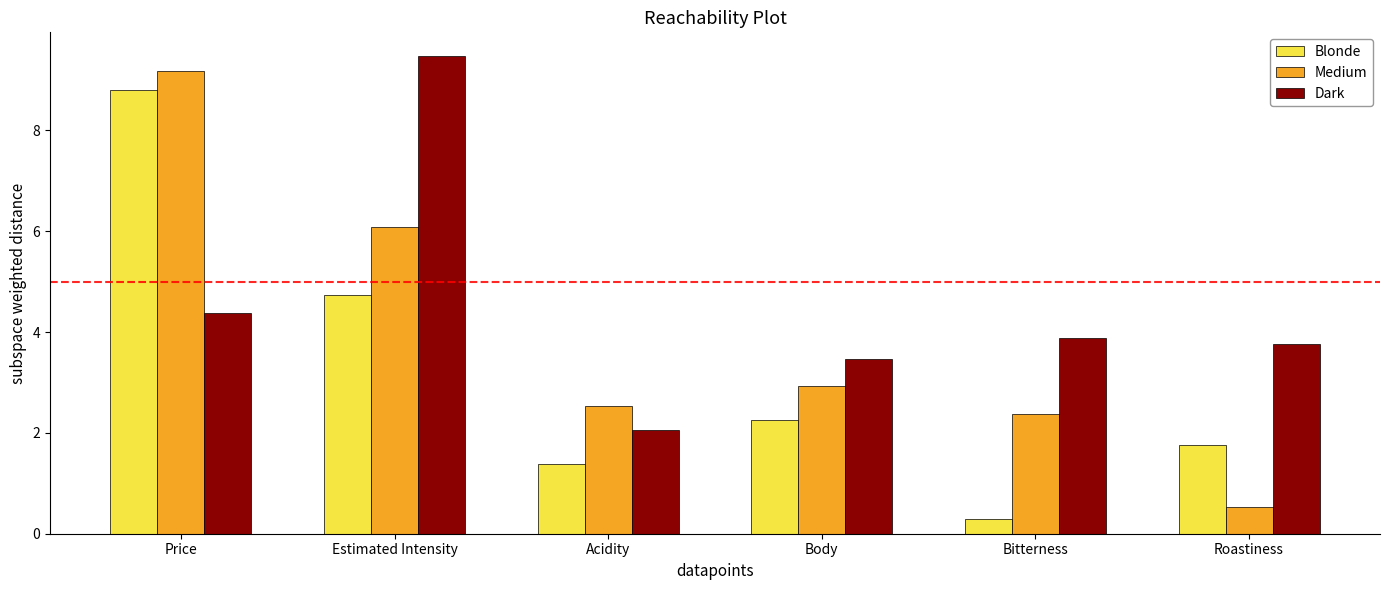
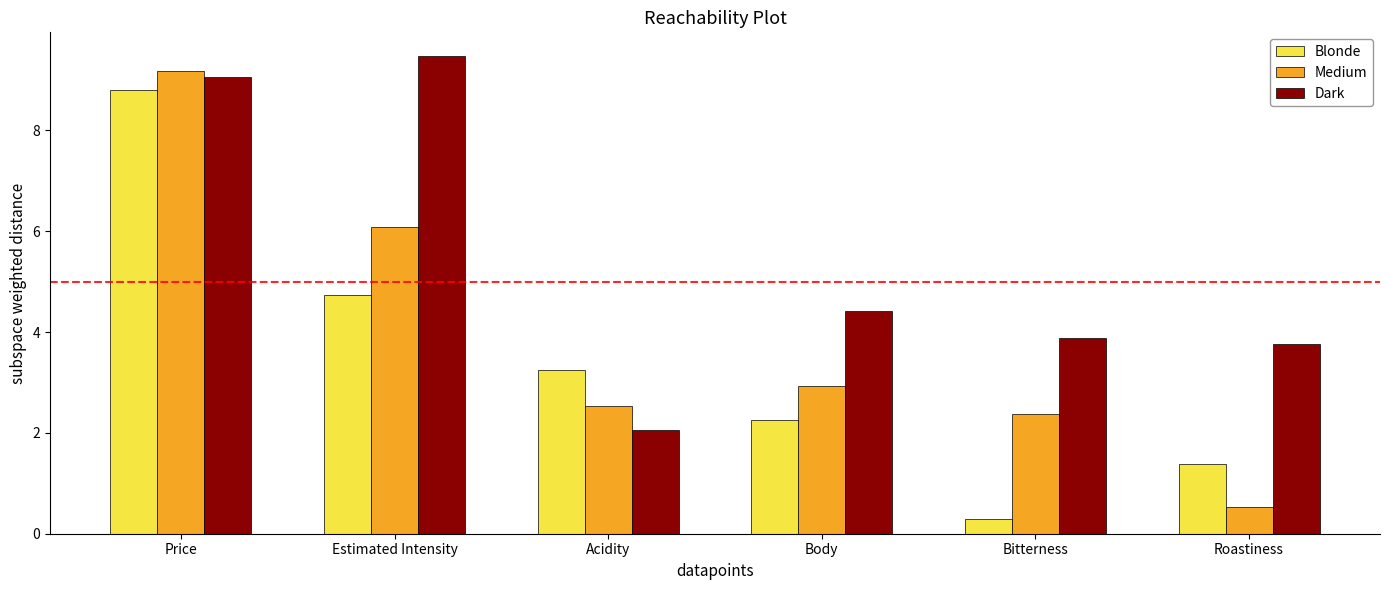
  {
    "Blonde": {
      "Price": 8.8,
      "Estimated Intensity": 4.7,
-     "Acidity": 1.4,
+     "Acidity": 3.3,
      "Body": 2.3,
      "Bitterness": 0.3,
-     "Roastiness": 1.8
+     "Roastiness": 1.4
    },
    "Medium": {
      "Price": 9.2,
      "Estimated Intensity": 6.1,
      "Acidity": 2.5,
      "Body": 2.9,
      "Bitterness": 2.4,
      "Roastiness": 0.5
    },
    "Dark": {
-     "Price": 4.4,
+     "Price": 9.1,
      "Estimated Intensity": 9.5,
      "Acidity": 2.1,
-     "Body": 3.5,
+     "Body": 4.4,
      "Bitterness": 3.9,
      "Roastiness": 3.8
    }
  }
